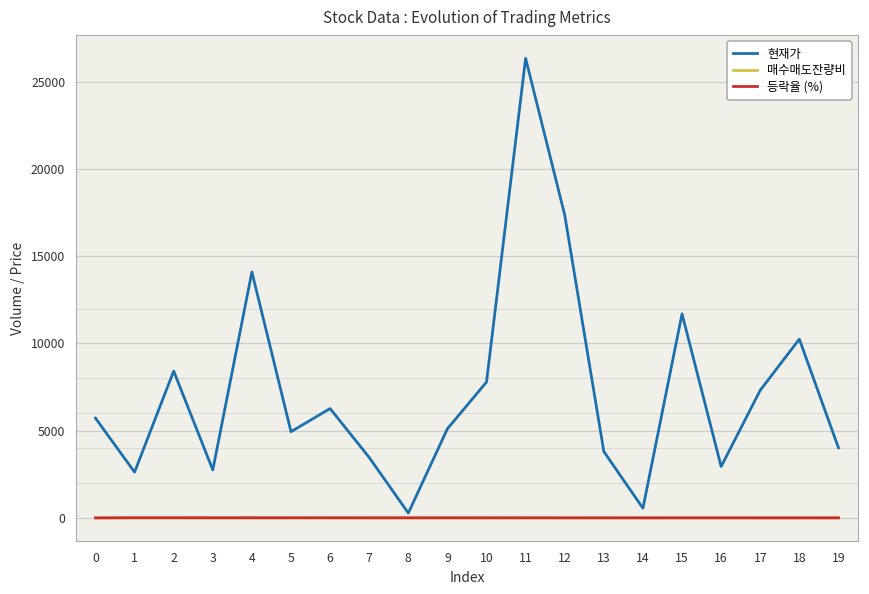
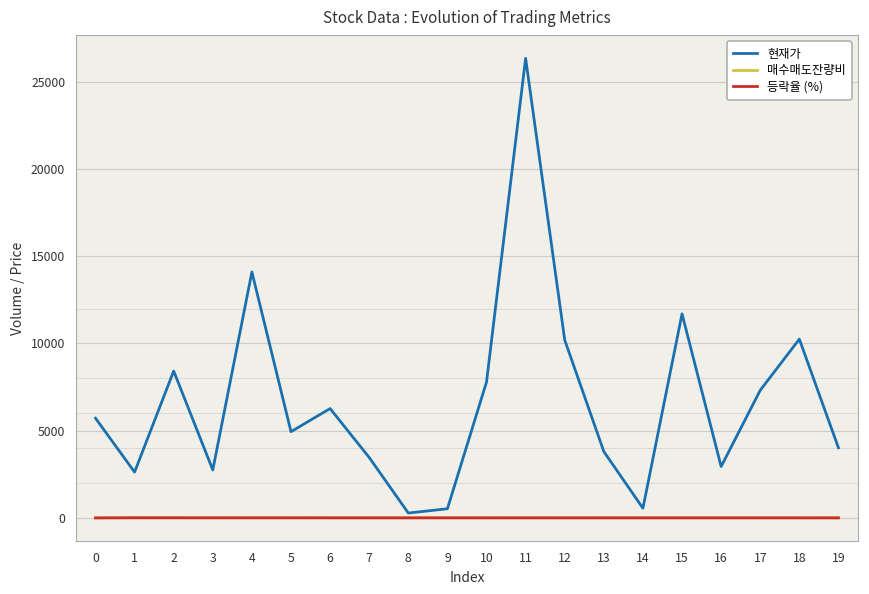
  {
    "현재가": {
      "0": 5700,
      "1": 2600,
      "2": 8400,
      "3": 2800,
      "4": 14100,
      "5": 4900,
      "6": 6300,
      "7": 3500,
      "8": 300,
-     "9": 5100,
+     "9": 500,
      "10": 7800,
      "11": 26400,
-     "12": 17400,
+     "12": 10200,
      "13": 3800,
      "14": 600,
      "15": 11700,
      "16": 2900,
      "17": 7300,
      "18": 10300,
      "19": 4000
    },
    "등락율 (%)": {
      "0": 0,
      "1": 0,
      "2": 0,
      "3": 0,
      "4": 0,
      "5": 0,
      "6": 0,
      "7": 0,
      "8": 0,
      "9": 0,
      "10": 0,
      "11": 0,
      "12": 0,
      "13": 0,
      "14": 0,
      "15": 0,
      "16": 0,
      "17": 0,
      "18": 0,
      "19": 0
    }
  }
